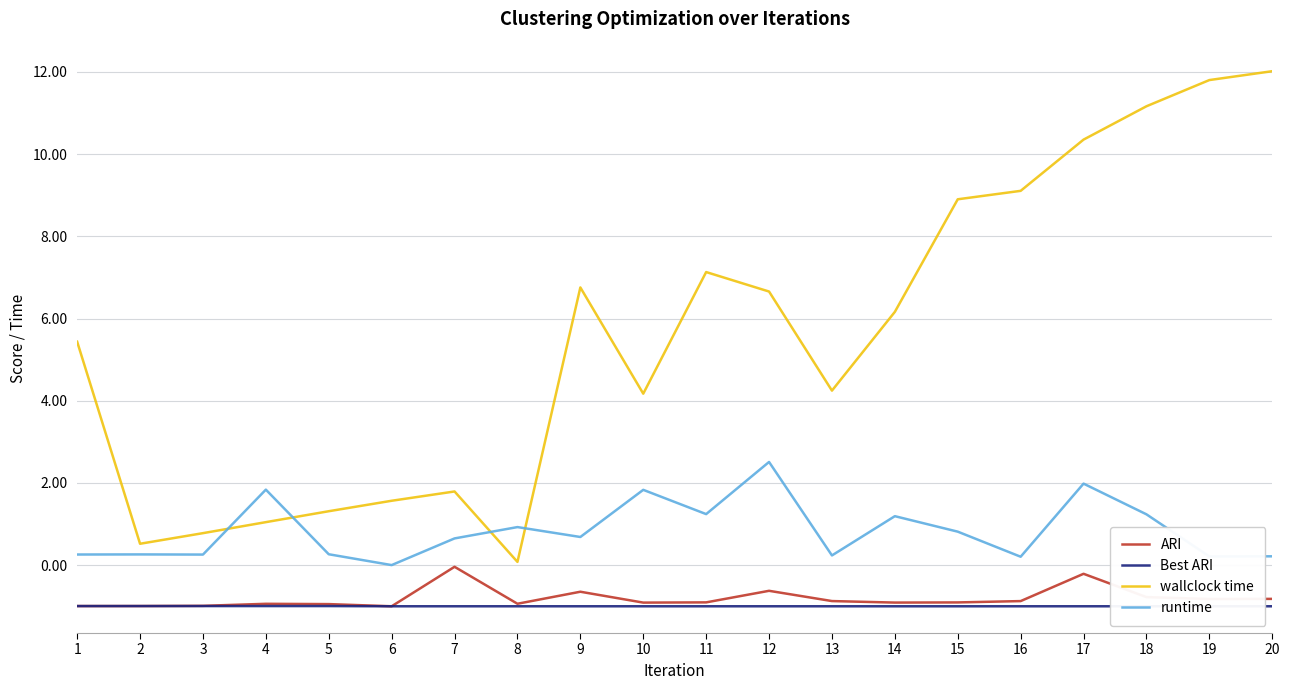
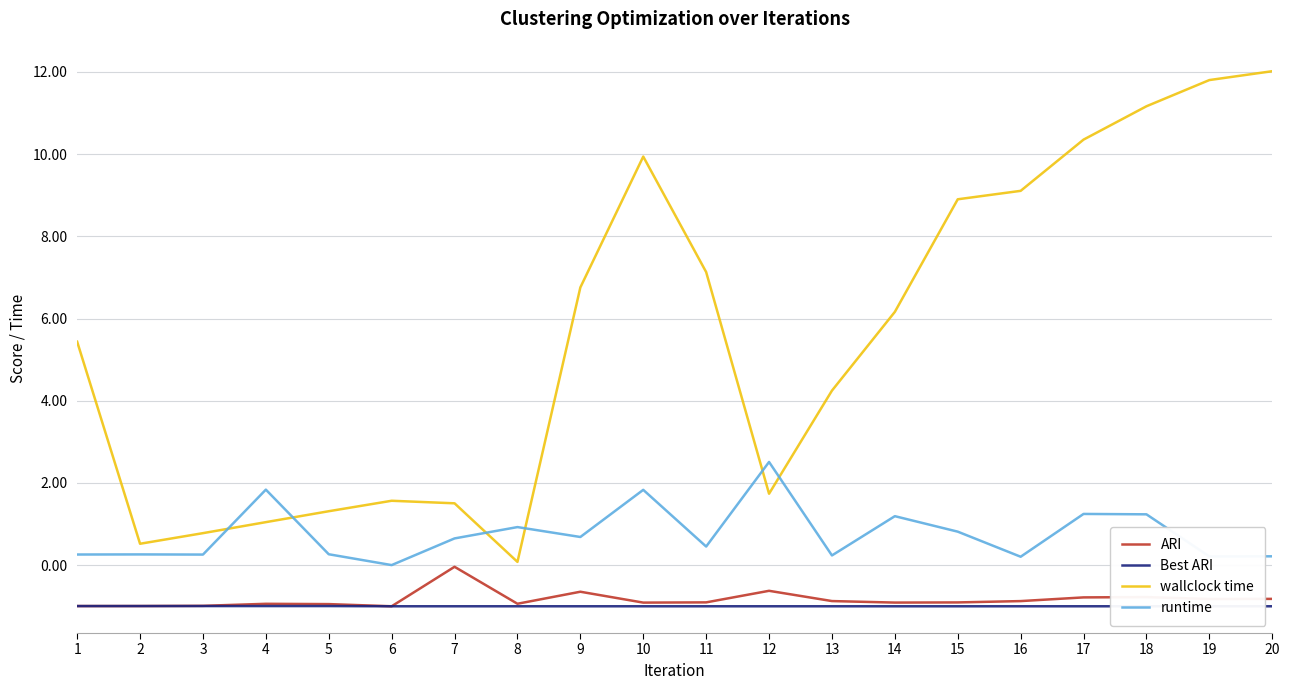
  {
    "ARI": {
      "7": 0.0,
      "9": -0.6,
      "10": -0.9,
      "11": -0.9,
      "12": -0.6,
      "13": -0.9,
      "14": -0.9,
      "15": -0.9,
      "16": -0.9,
-     "17": -0.2,
+     "17": -0.8,
      "20": -0.8
    },
    "Best ARI": {
      "7": -1.0,
      "9": -1.0,
      "10": -1.0,
      "11": -1.0,
      "12": -1.0,
      "13": -1.0,
      "14": -1.0,
      "15": -1.0,
      "16": -1.0,
      "17": -1.0,
      "20": -1.0
    },
    "wallclock time": {
      "1": 5.4,
      "2": 0.5,
      "3": 0.8,
      "4": 1.0,
      "5": 1.3,
      "6": 1.6,
-     "7": 1.8,
+     "7": 1.5,
      "8": 0.1,
      "9": 6.8,
-     "10": 4.2,
+     "10": 9.9,
      "11": 7.1,
-     "12": 6.7,
+     "12": 1.7,
      "13": 4.2,
      "14": 6.2,
      "15": 8.9,
      "16": 9.1,
      "17": 10.4,
      "18": 11.2,
      "19": 11.8,
      "20": 12.0
    },
    "runtime": {
      "1": 0.3,
      "2": 0.3,
      "3": 0.3,
      "4": 1.8,
      "5": 0.3,
      "6": 0.0,
      "7": 0.7,
      "8": 0.9,
      "9": 0.7,
      "10": 1.8,
-     "11": 1.2,
+     "11": 0.5,
      "12": 2.5,
      "13": 0.2,
      "14": 1.2,
      "15": 0.8,
      "16": 0.2,
-     "17": 2.0,
+     "17": 1.2,
      "18": 1.2,
      "20": 0.2
    }
  }
